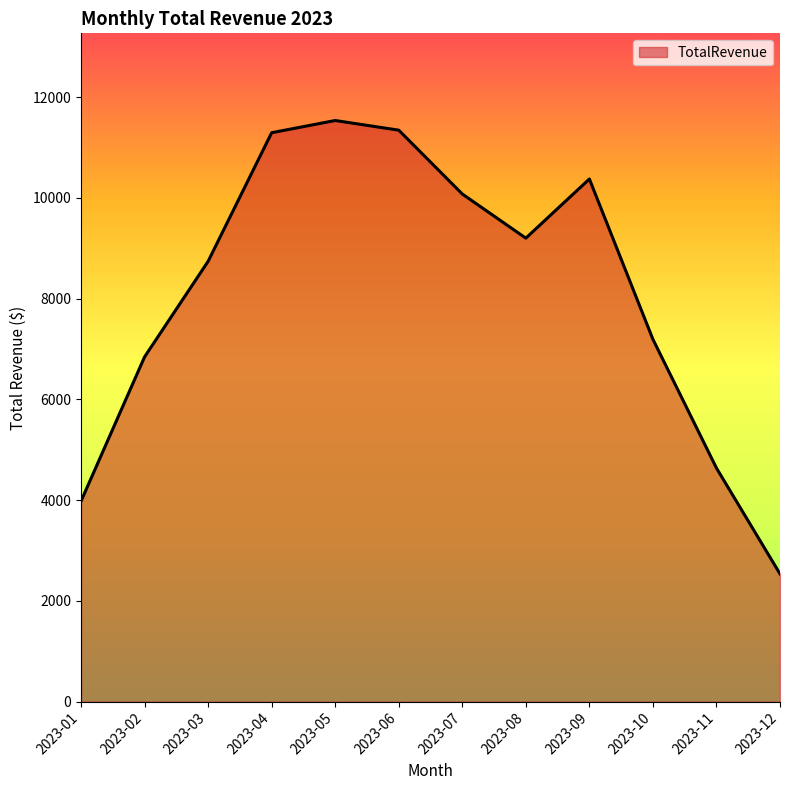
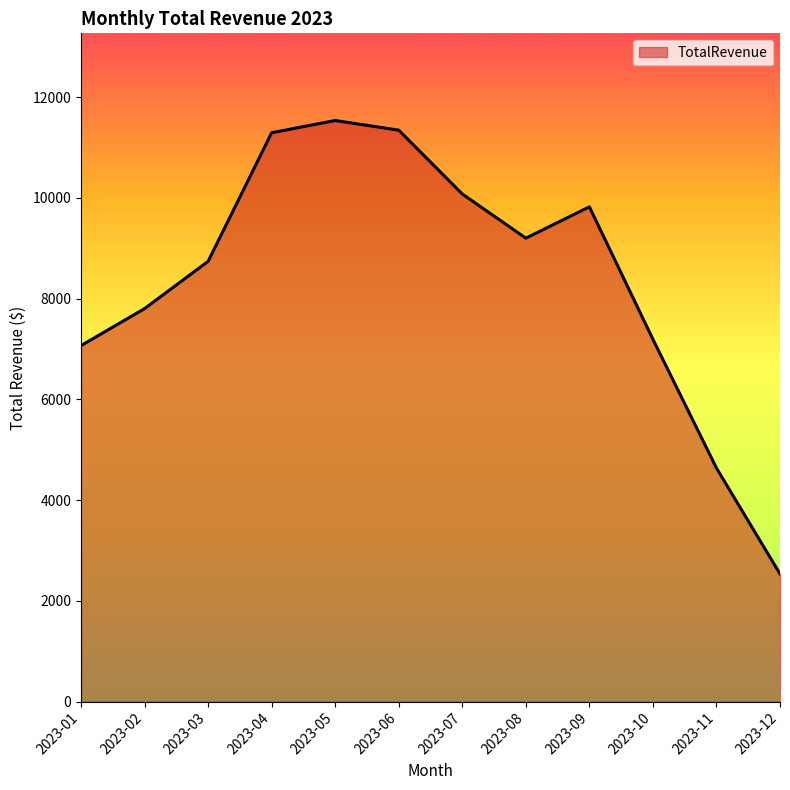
  {
-   "2023-01": 4000,
-   "2023-02": 6800,
+   "2023-01": 7100,
+   "2023-02": 7800,
    "2023-03": 8700,
    "2023-04": 11300,
    "2023-05": 11500,
    "2023-06": 11300,
    "2023-07": 10100,
    "2023-08": 9200,
-   "2023-09": 10400,
+   "2023-09": 9800,
    "2023-10": 7200,
    "2023-11": 4600,
    "2023-12": 2500
  }
